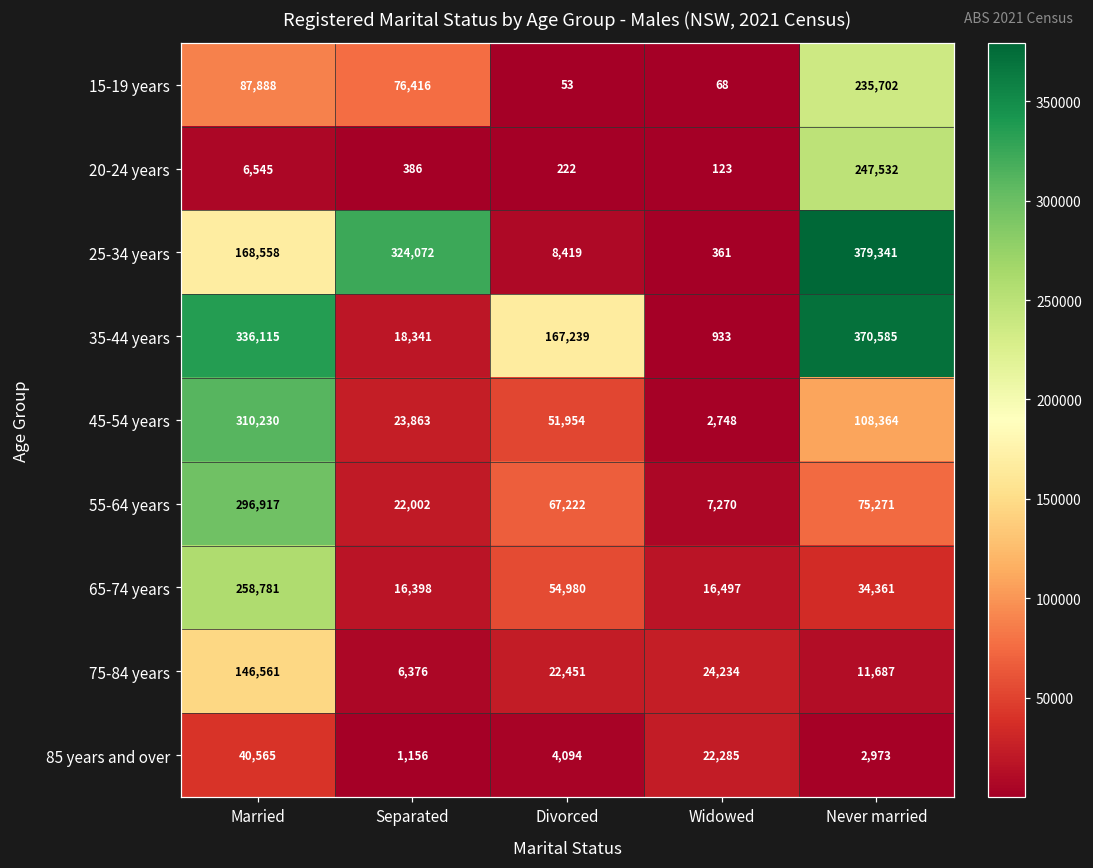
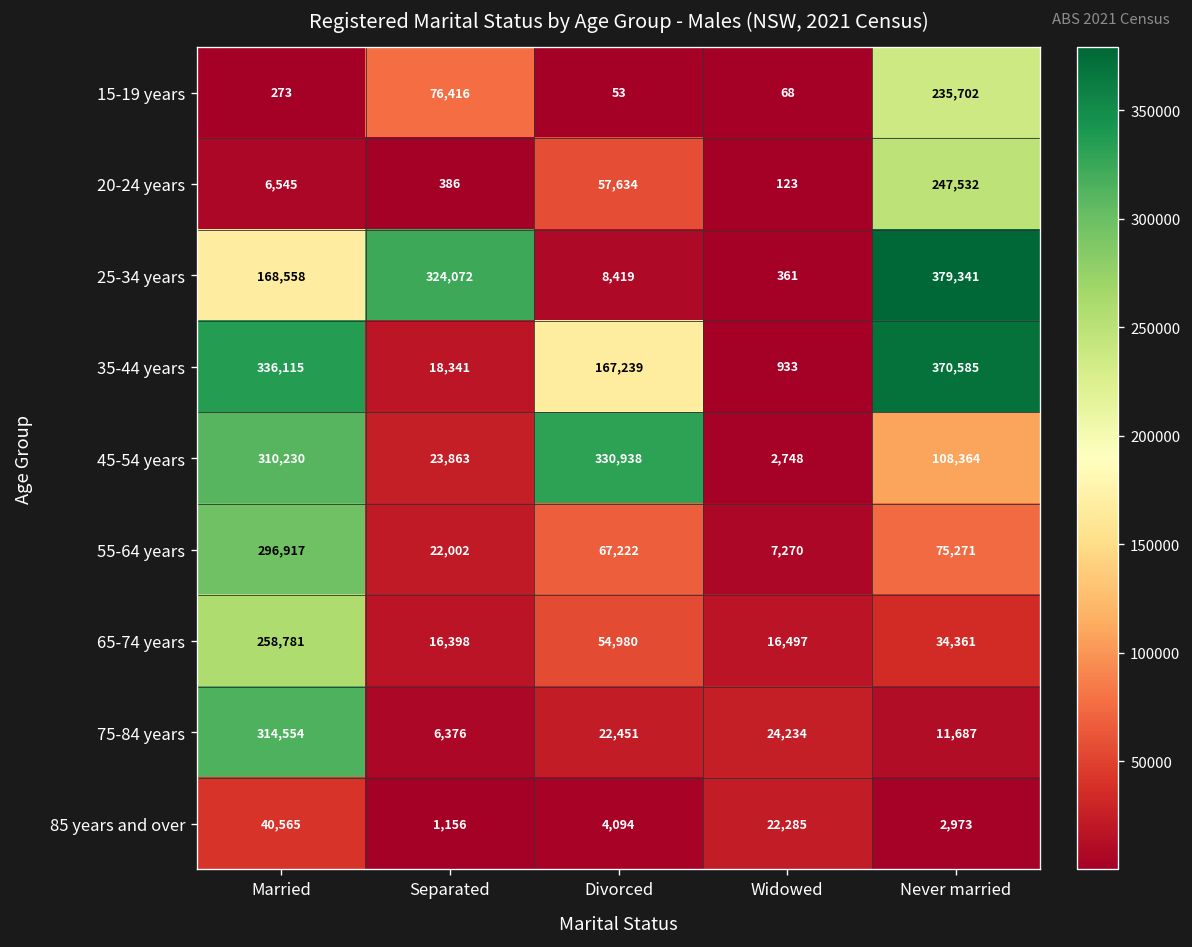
  {
    "15-19 years": {
-     "Married": "87,888",
+     "Married": "273",
      "Separated": "76,416",
      "Divorced": "53",
      "Widowed": "68",
      "Never married": "235,702"
    },
    "20-24 years": {
      "Married": "6,545",
      "Separated": "386",
-     "Divorced": "222",
+     "Divorced": "57,634",
      "Widowed": "123",
      "Never married": "247,532"
    },
    "25-34 years": {
      "Married": "168,558",
      "Separated": "324,072",
      "Divorced": "8,419",
      "Widowed": "361",
      "Never married": "379,341"
    },
    "35-44 years": {
      "Married": "336,115",
      "Separated": "18,341",
      "Divorced": "167,239",
      "Widowed": "933",
      "Never married": "370,585"
    },
    "45-54 years": {
      "Married": "310,230",
      "Separated": "23,863",
-     "Divorced": "51,954",
+     "Divorced": "330,938",
      "Widowed": "2,748",
      "Never married": "108,364"
    },
    "55-64 years": {
      "Married": "296,917",
      "Separated": "22,002",
      "Divorced": "67,222",
      "Widowed": "7,270",
      "Never married": "75,271"
    },
    "65-74 years": {
      "Married": "258,781",
      "Separated": "16,398",
      "Divorced": "54,980",
      "Widowed": "16,497",
      "Never married": "34,361"
    },
    "75-84 years": {
-     "Married": "146,561",
+     "Married": "314,554",
      "Separated": "6,376",
      "Divorced": "22,451",
      "Widowed": "24,234",
      "Never married": "11,687"
    },
    "85 years and over": {
      "Married": "40,565",
      "Separated": "1,156",
      "Divorced": "4,094",
      "Widowed": "22,285",
      "Never married": "2,973"
    }
  }
